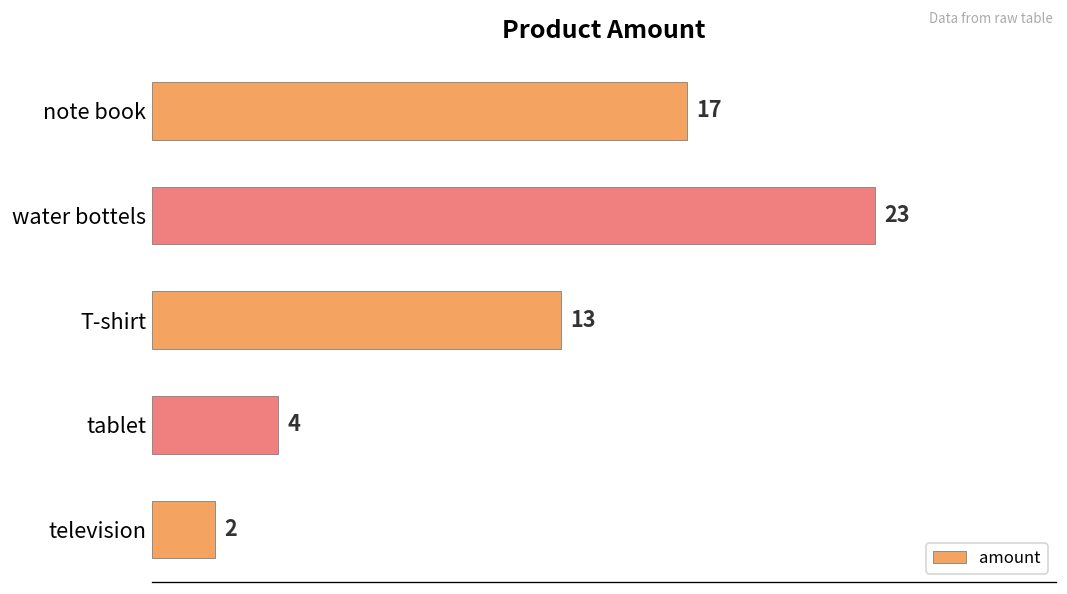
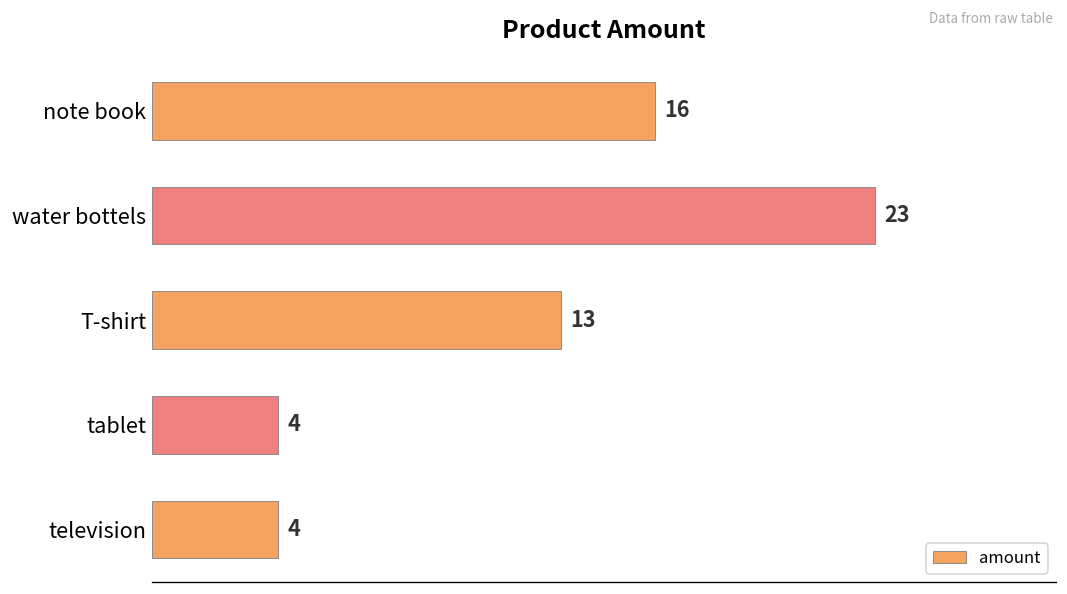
  {
-   "note book": 17,
+   "note book": 16,
    "water bottels": 23,
    "T-shirt": 13,
    "tablet": 4,
-   "television": 2
+   "television": 4
  }
